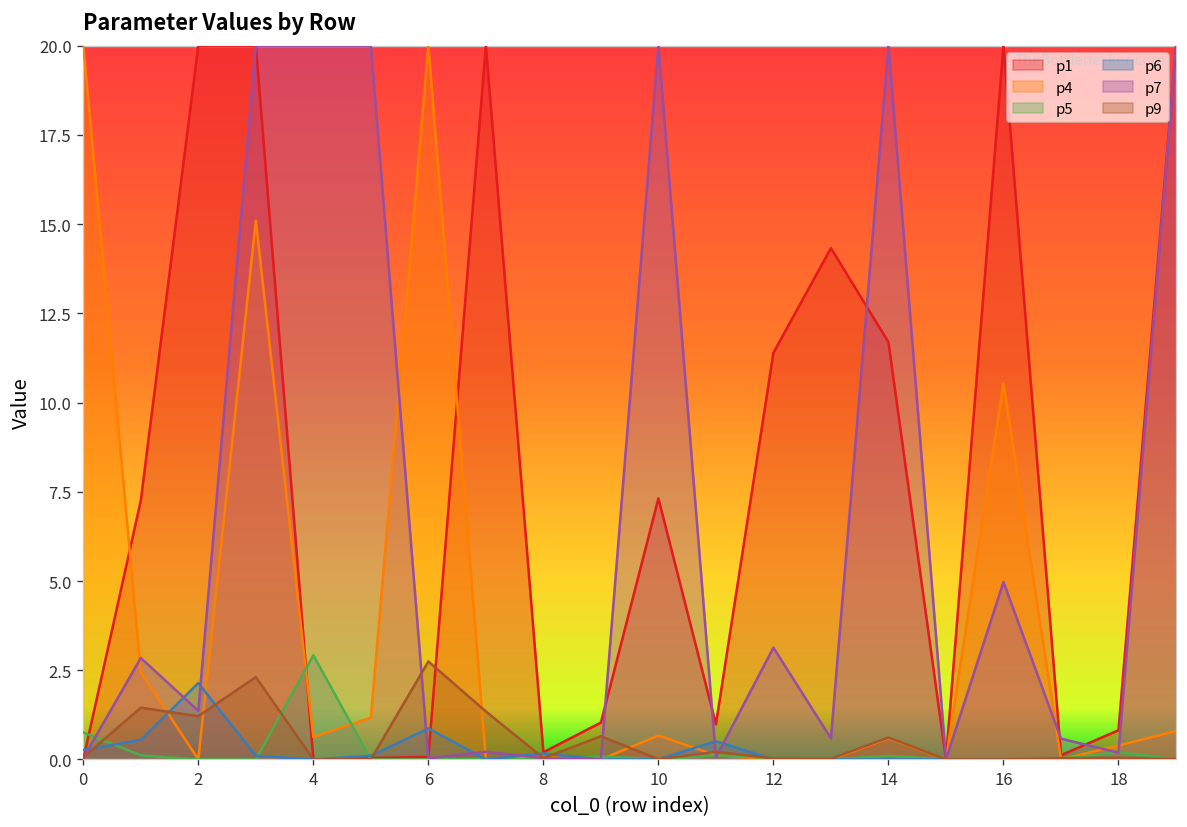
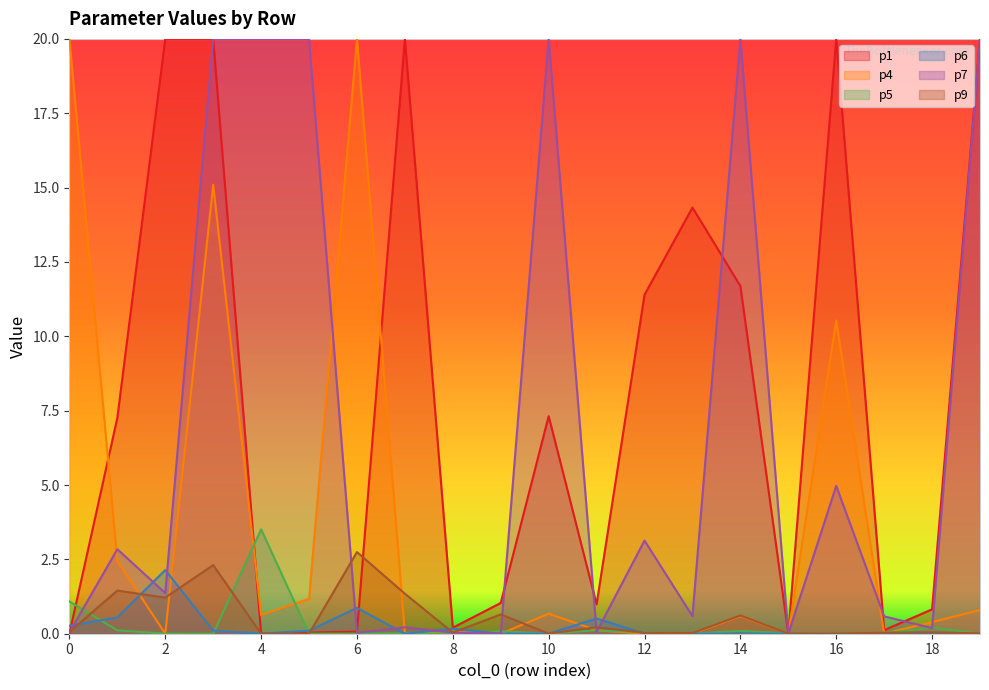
  {
    "p5": {
-     "0": 0.8,
-     "4": 2.9,
+     "0": 1.1,
+     "4": 3.5,
      "14": 0.1
    }
  }
